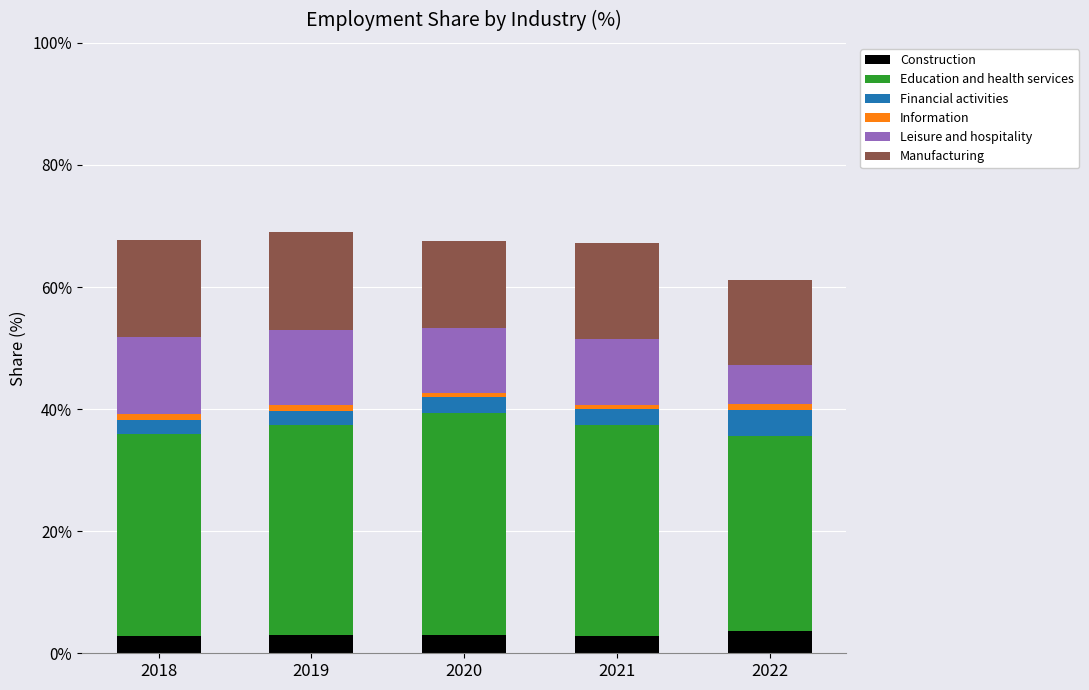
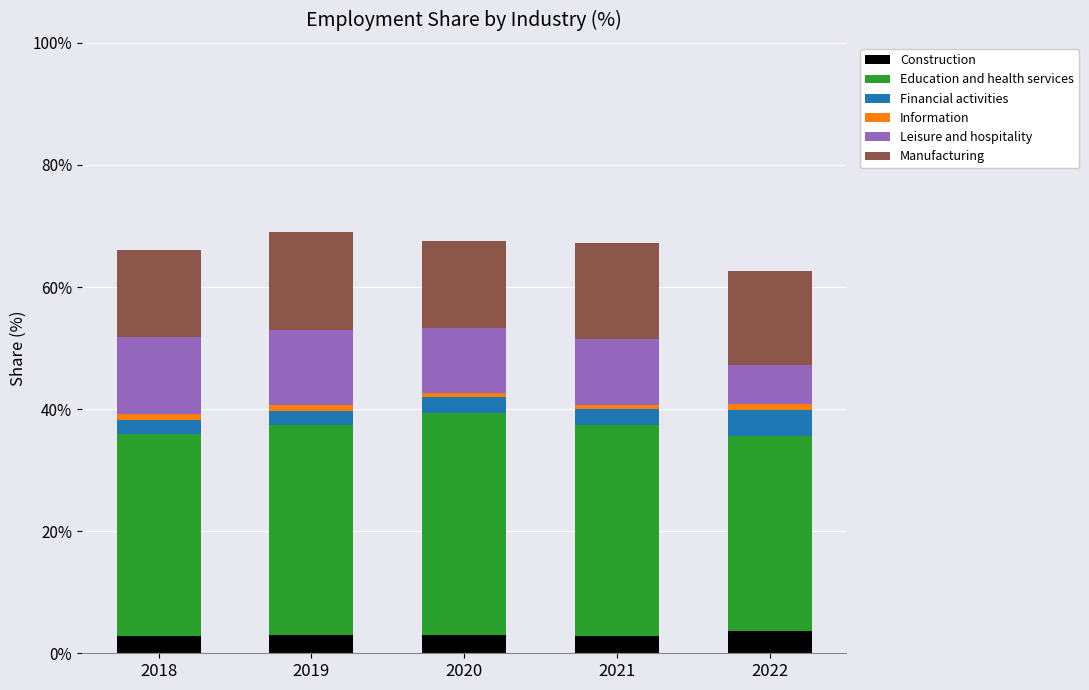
  {
    "Construction": {
      "2018": "3%",
      "2019": "3%",
      "2020": "3%",
      "2021": "3%",
      "2022": "4%"
    },
    "Education and health services": {
      "2018": "33%",
      "2019": "34%",
      "2020": "36%",
      "2021": "35%",
      "2022": "32%"
    },
    "Financial activities": {
      "2018": "2%",
      "2019": "2%",
      "2020": "3%",
      "2021": "3%",
      "2022": "4%"
    },
    "Information": {
      "2018": "1%",
      "2019": "1%",
      "2020": "1%",
      "2021": "1%",
      "2022": "1%"
    },
    "Leisure and hospitality": {
      "2018": "13%",
      "2019": "12%",
      "2020": "11%",
      "2021": "11%",
      "2022": "6%"
    },
    "Manufacturing": {
-     "2018": "16%",
+     "2018": "14%",
      "2019": "16%",
      "2020": "14%",
      "2021": "16%",
-     "2022": "14%"
+     "2022": "15%"
    }
  }
